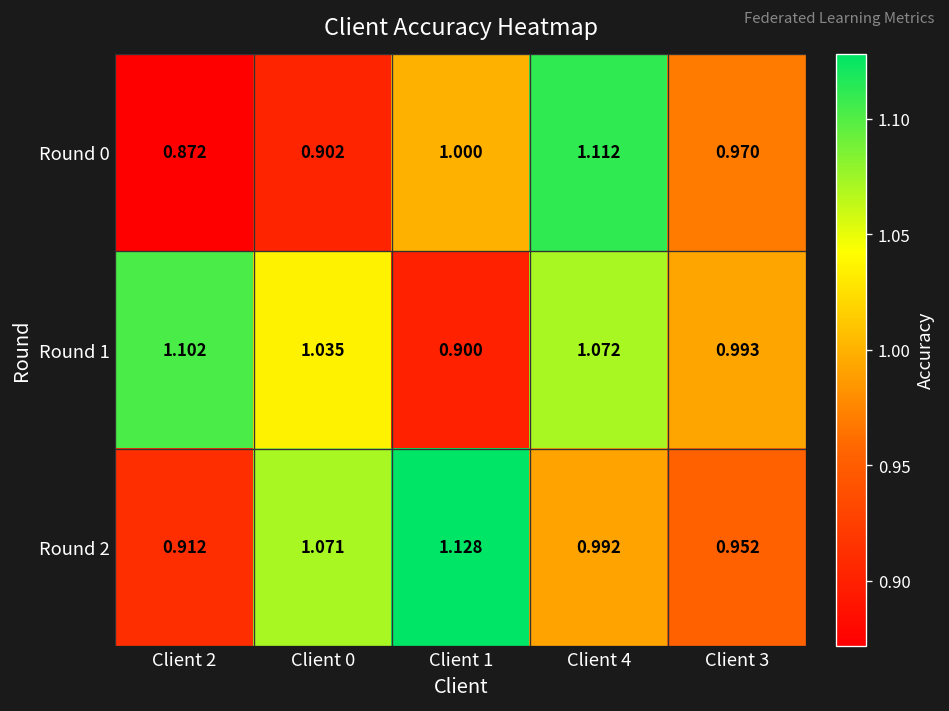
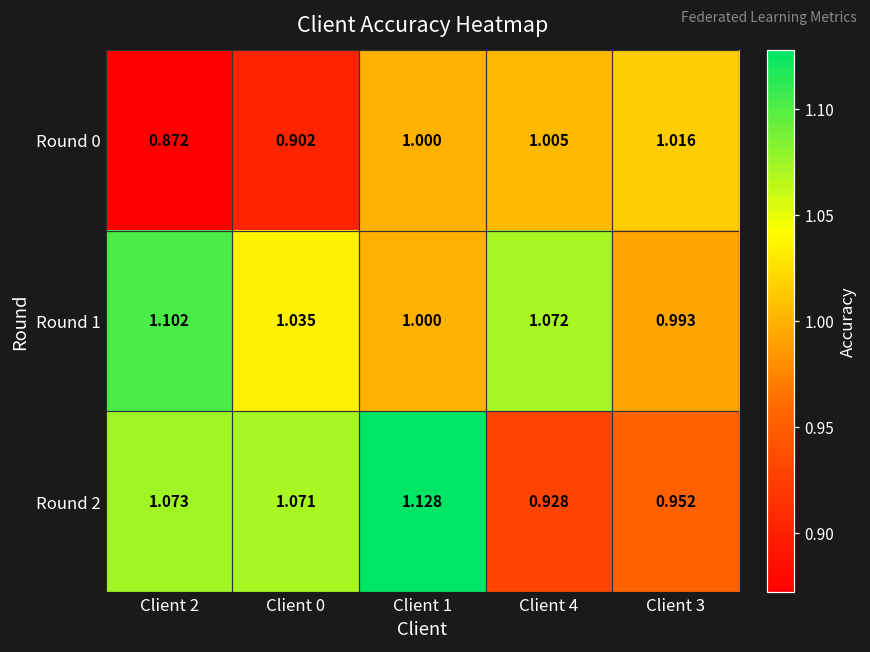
  {
    "Round 0": {
      "Client 2": 0.872,
      "Client 0": 0.902,
      "Client 1": 1.000,
-     "Client 4": 1.112,
-     "Client 3": 0.970
+     "Client 4": 1.005,
+     "Client 3": 1.016
    },
    "Round 1": {
      "Client 2": 1.102,
      "Client 0": 1.035,
-     "Client 1": 0.900,
+     "Client 1": 1.000,
      "Client 4": 1.072,
      "Client 3": 0.993
    },
    "Round 2": {
-     "Client 2": 0.912,
+     "Client 2": 1.073,
      "Client 0": 1.071,
      "Client 1": 1.128,
-     "Client 4": 0.992,
+     "Client 4": 0.928,
      "Client 3": 0.952
    }
  }
